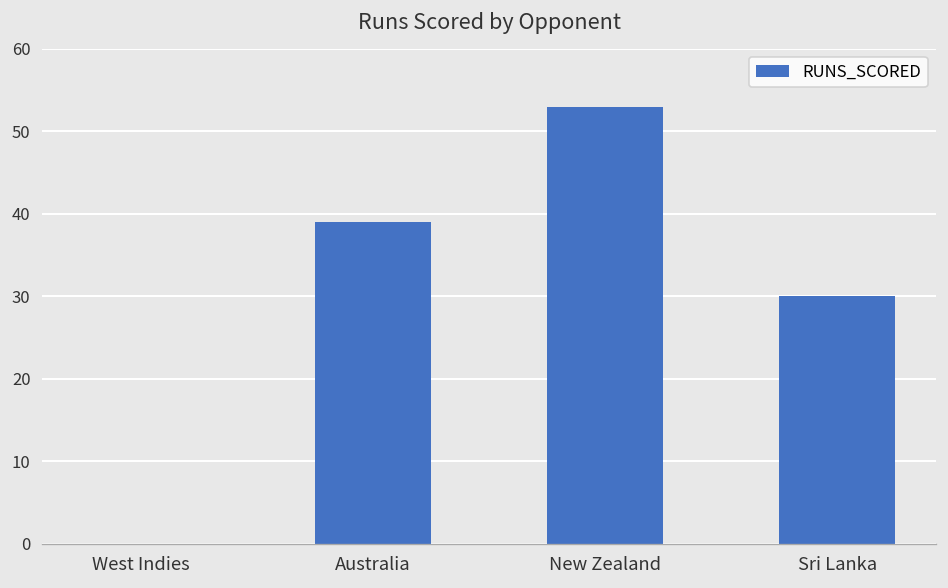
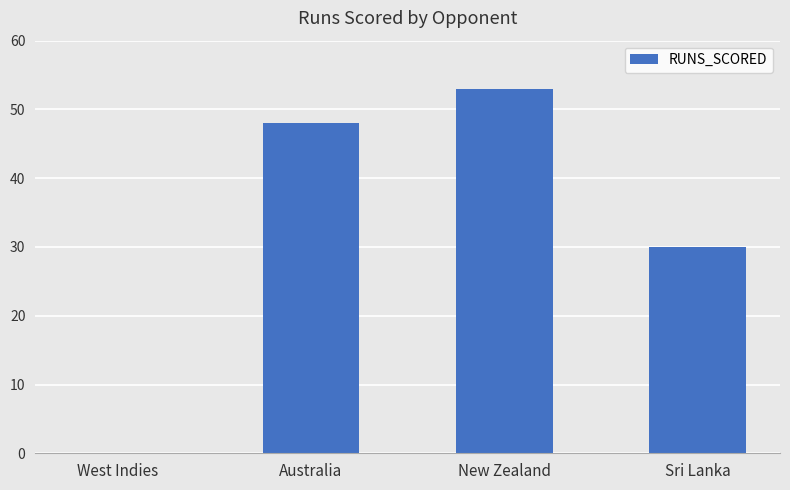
  {
    "West Indies": 0,
-   "Australia": 39,
+   "Australia": 48,
    "New Zealand": 53,
    "Sri Lanka": 30
  }
